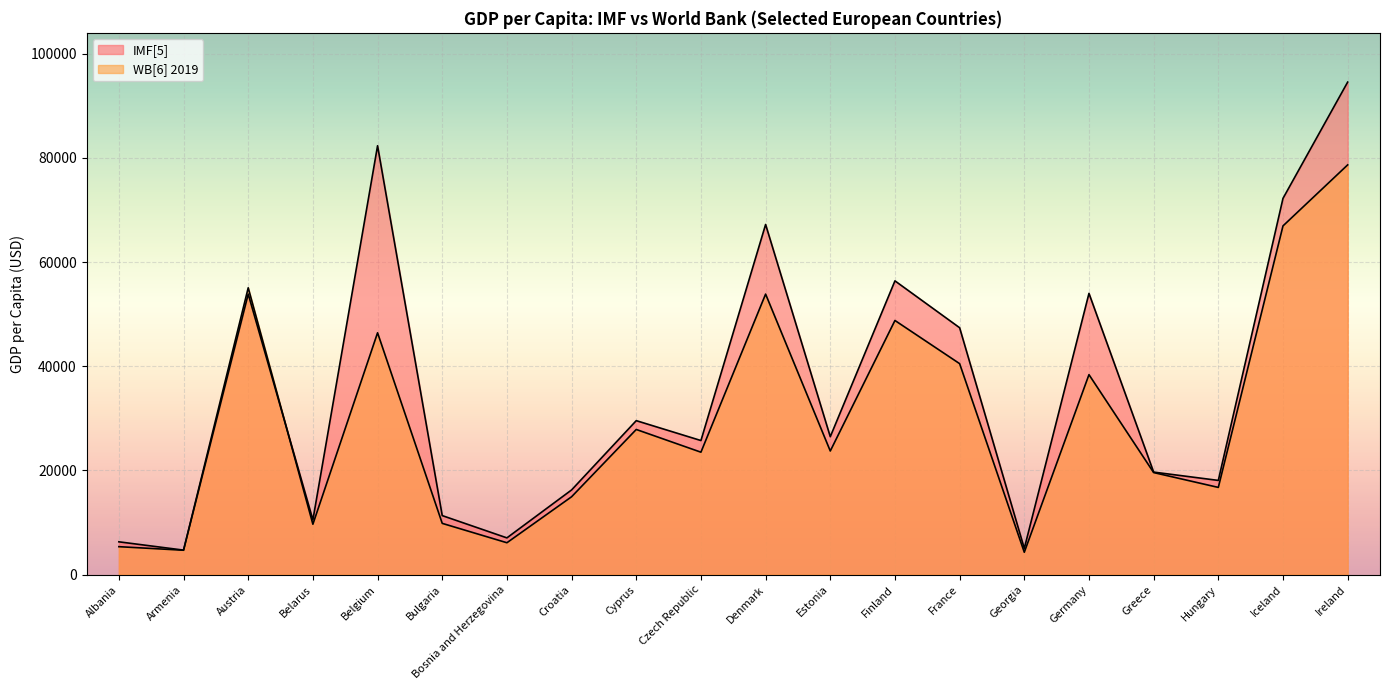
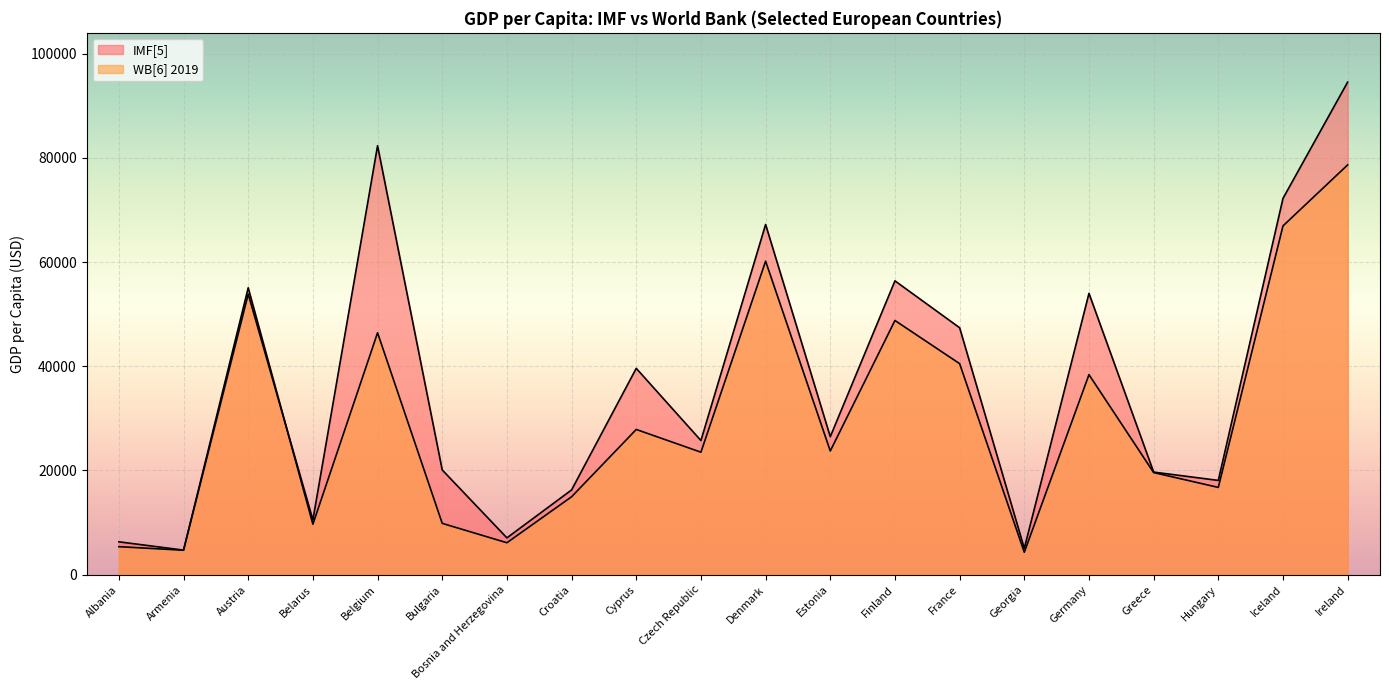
  {
    "IMF[5]": {
      "Albania": 6000,
      "Austria": 54000,
      "Belarus": 10000,
      "Belgium": 82000,
-     "Bulgaria": 11000,
+     "Bulgaria": 20000,
      "Bosnia and Herzegovina": 7000,
      "Croatia": 16000,
-     "Cyprus": 30000,
+     "Cyprus": 40000,
      "Czech Republic": 26000,
      "Denmark": 67000,
      "Estonia": 26000,
      "Finland": 56000,
      "France": 47000,
      "Georgia": 5000,
      "Germany": 54000,
      "Hungary": 18000,
      "Iceland": 72000,
      "Ireland": 95000
    },
    "WB[6] 2019": {
      "Albania": 5000,
      "Austria": 55000,
      "Belarus": 10000,
      "Belgium": 46000,
      "Bulgaria": 10000,
      "Bosnia and Herzegovina": 6000,
      "Croatia": 15000,
      "Cyprus": 28000,
      "Czech Republic": 23000,
-     "Denmark": 54000,
+     "Denmark": 60000,
      "Estonia": 24000,
      "Finland": 49000,
      "France": 40000,
      "Georgia": 4000,
      "Germany": 38000,
      "Hungary": 17000,
      "Iceland": 67000,
      "Ireland": 79000
    }
  }
